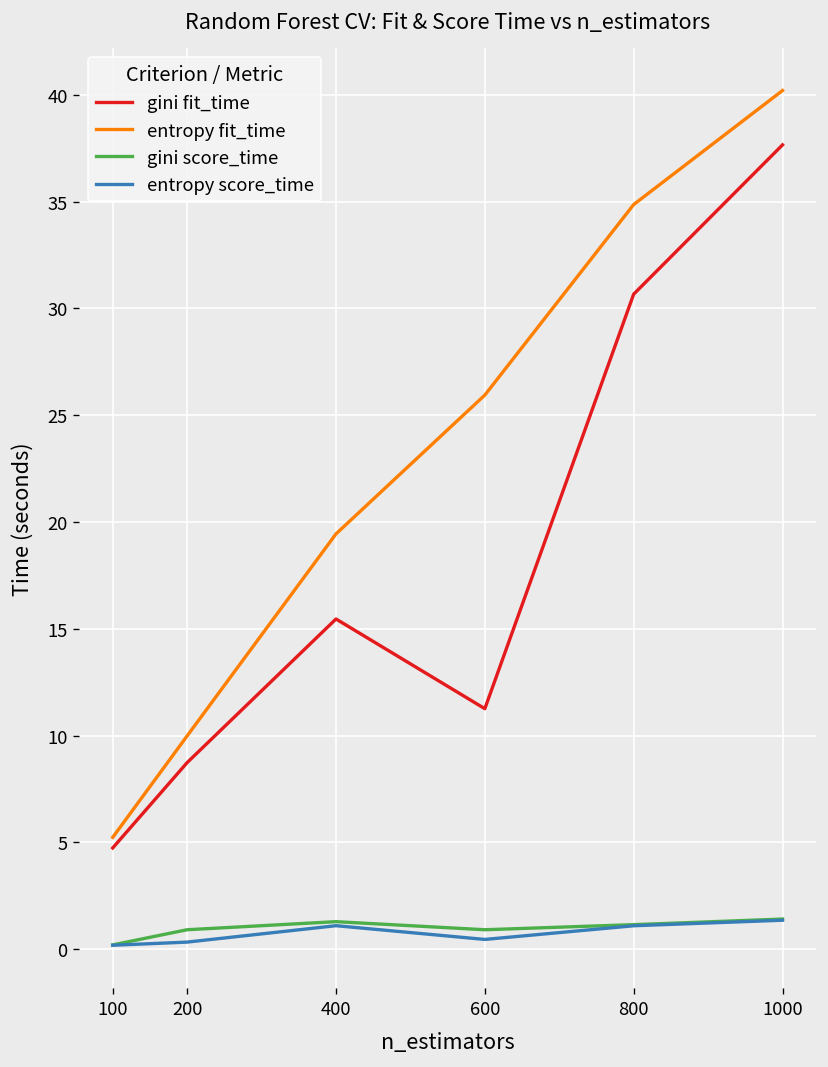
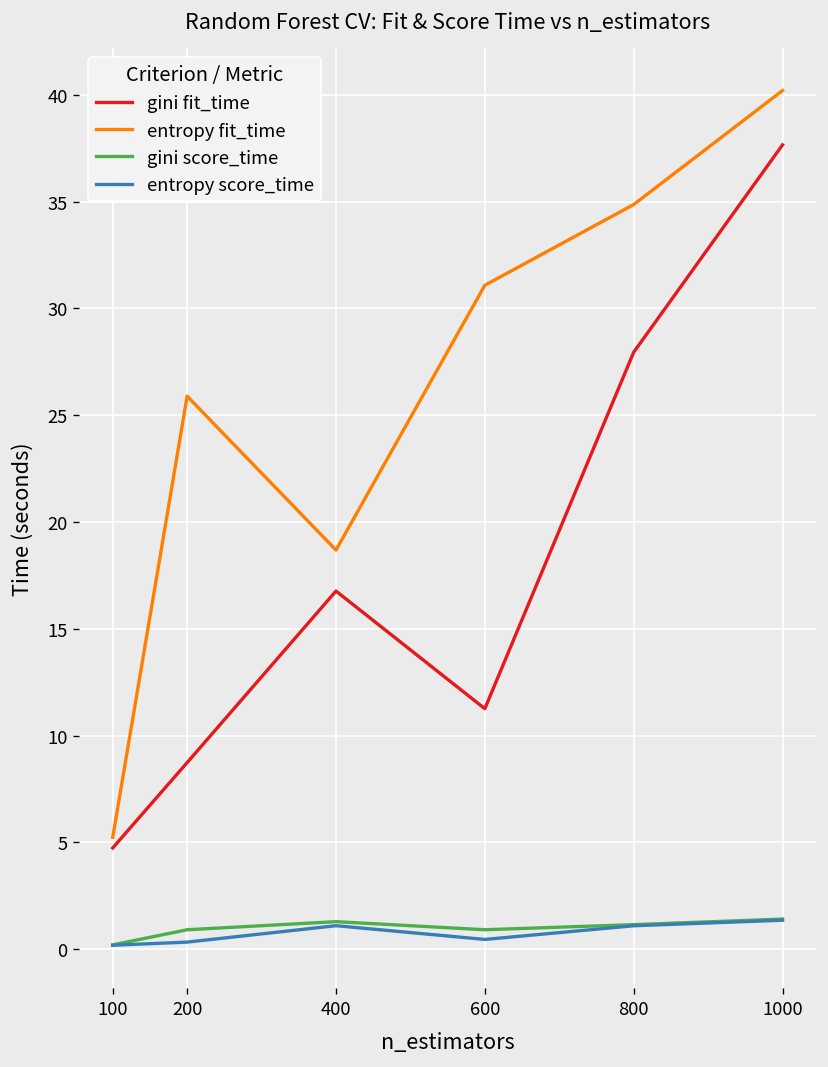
  {
    "gini fit_time": {
      "100": 4.7,
      "200": 8.7,
-     "400": 15.5,
+     "400": 16.8,
      "600": 11.3,
-     "800": 30.7,
+     "800": 27.9,
      "1000": 37.7
    },
    "entropy fit_time": {
      "100": 5.2,
-     "200": 10.0,
-     "400": 19.4,
-     "600": 25.9,
+     "200": 25.9,
+     "400": 18.7,
+     "600": 31.1,
      "800": 34.9,
      "1000": 40.2
    },
    "gini score_time": {
      "200": 0.9,
      "400": 1.3,
      "600": 0.9
    },
    "entropy score_time": {
      "200": 0.3,
      "400": 1.1,
      "600": 0.5
    }
  }
